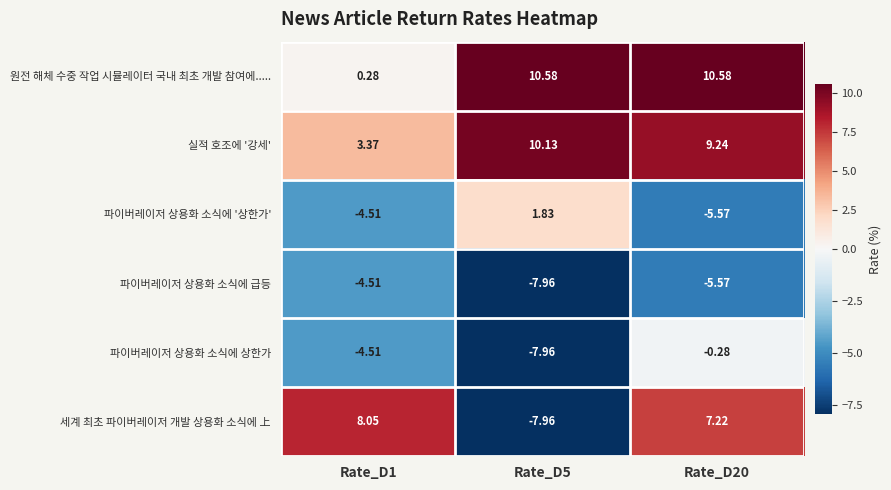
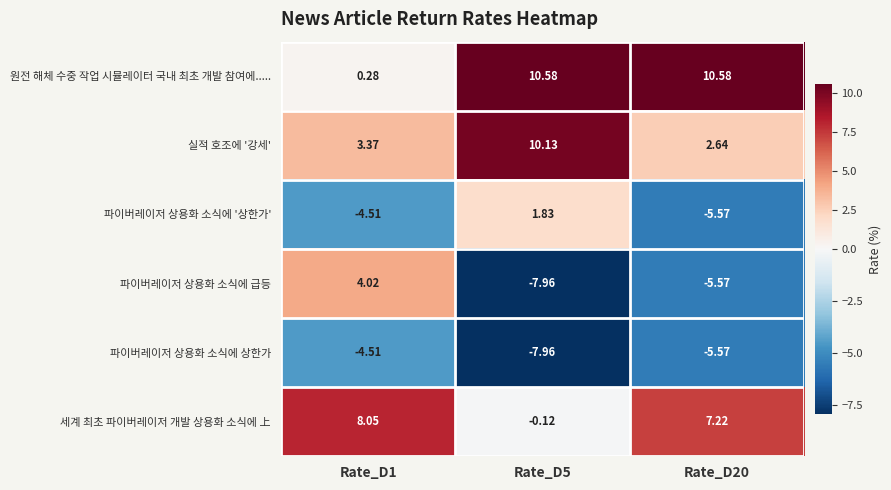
  {
    "원전 해체 수중 작업 시뮬레이터 국내 최초 개발 참여에.....": {
      "Rate_D1": 0.28,
      "Rate_D5": 10.58,
      "Rate_D20": 10.58
    },
    "실적 호조에 '강세'": {
      "Rate_D1": 3.37,
      "Rate_D5": 10.13,
-     "Rate_D20": 9.24
+     "Rate_D20": 2.64
    },
    "파이버레이저 상용화 소식에 '상한가'": {
      "Rate_D1": -4.51,
      "Rate_D5": 1.83,
      "Rate_D20": -5.57
    },
    "파이버레이저 상용화 소식에 급등": {
-     "Rate_D1": -4.51,
+     "Rate_D1": 4.02,
      "Rate_D5": -7.96,
      "Rate_D20": -5.57
    },
    "파이버레이저 상용화 소식에 상한가": {
      "Rate_D1": -4.51,
      "Rate_D5": -7.96,
-     "Rate_D20": -0.28
+     "Rate_D20": -5.57
    },
    "세계 최초 파이버레이저 개발 상용화 소식에 上": {
      "Rate_D1": 8.05,
-     "Rate_D5": -7.96,
+     "Rate_D5": -0.12,
      "Rate_D20": 7.22
    }
  }
